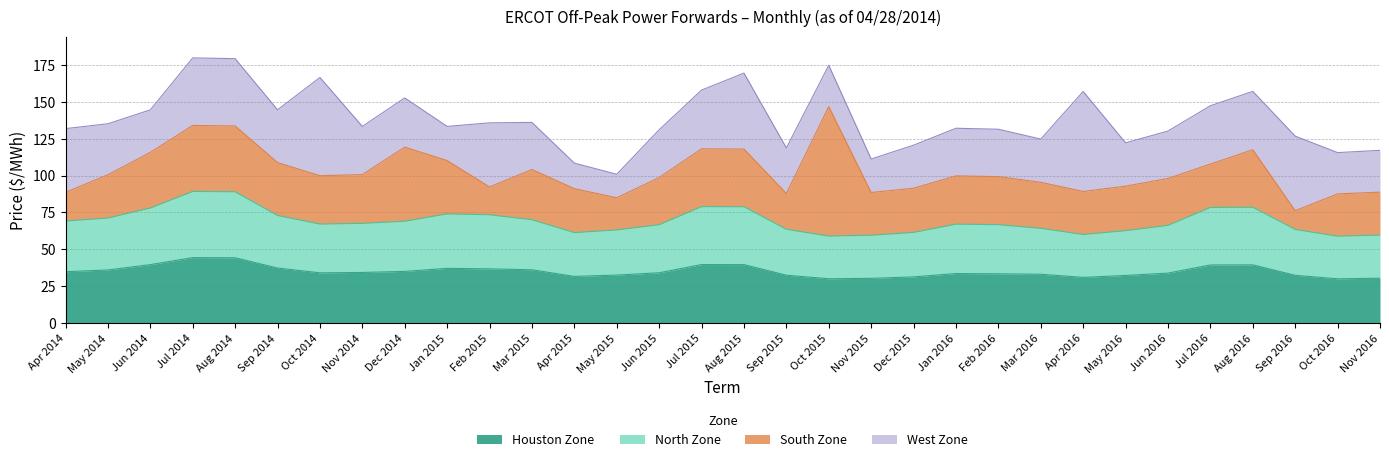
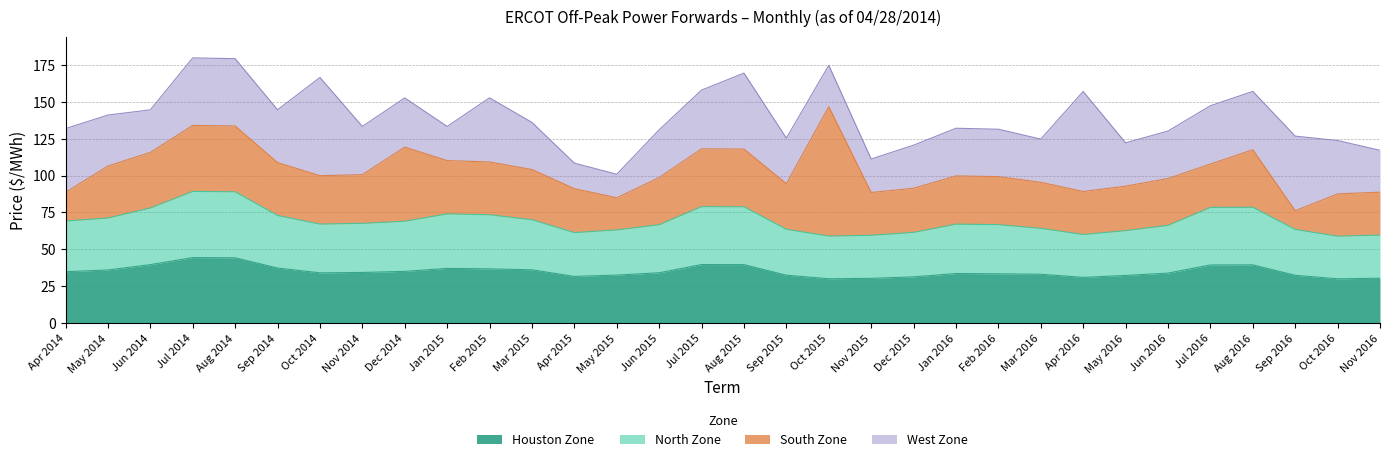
  {
    "South Zone": {
      "Apr 2014": 19,
-     "May 2014": 29,
+     "May 2014": 35,
      "Jun 2014": 38,
      "Jul 2014": 45,
      "Aug 2014": 45,
      "Sep 2014": 36,
      "Oct 2014": 33,
      "Nov 2014": 33,
      "Dec 2014": 50,
      "Jan 2015": 36,
-     "Feb 2015": 19,
+     "Feb 2015": 36,
      "Mar 2015": 34,
      "Apr 2015": 30,
      "May 2015": 22,
      "Jun 2015": 32,
      "Jul 2015": 39,
      "Aug 2015": 39,
-     "Sep 2015": 24,
+     "Sep 2015": 31,
      "Oct 2015": 88,
      "Nov 2015": 29,
      "Dec 2015": 30,
      "Jan 2016": 33,
      "Feb 2016": 33,
      "Mar 2016": 31,
      "Apr 2016": 29,
      "May 2016": 30,
      "Jun 2016": 32,
      "Jul 2016": 29,
      "Aug 2016": 39,
      "Sep 2016": 13,
      "Oct 2016": 29,
      "Nov 2016": 29
    },
    "West Zone": {
      "Apr 2014": 43,
      "May 2014": 35,
      "Jun 2014": 29,
      "Jul 2014": 46,
      "Aug 2014": 46,
      "Sep 2014": 36,
      "Oct 2014": 67,
      "Nov 2014": 33,
      "Dec 2014": 33,
      "Jan 2015": 23,
      "Feb 2015": 43,
      "Mar 2015": 32,
      "Apr 2015": 17,
      "May 2015": 16,
      "Jun 2015": 32,
      "Jul 2015": 40,
      "Aug 2015": 51,
      "Sep 2015": 31,
      "Oct 2015": 28,
      "Nov 2015": 23,
      "Dec 2015": 29,
      "Jan 2016": 32,
      "Feb 2016": 32,
      "Mar 2016": 29,
      "Apr 2016": 68,
      "May 2016": 29,
      "Jun 2016": 32,
      "Jul 2016": 39,
      "Aug 2016": 40,
      "Sep 2016": 51,
-     "Oct 2016": 28,
+     "Oct 2016": 36,
      "Nov 2016": 28
    }
  }
